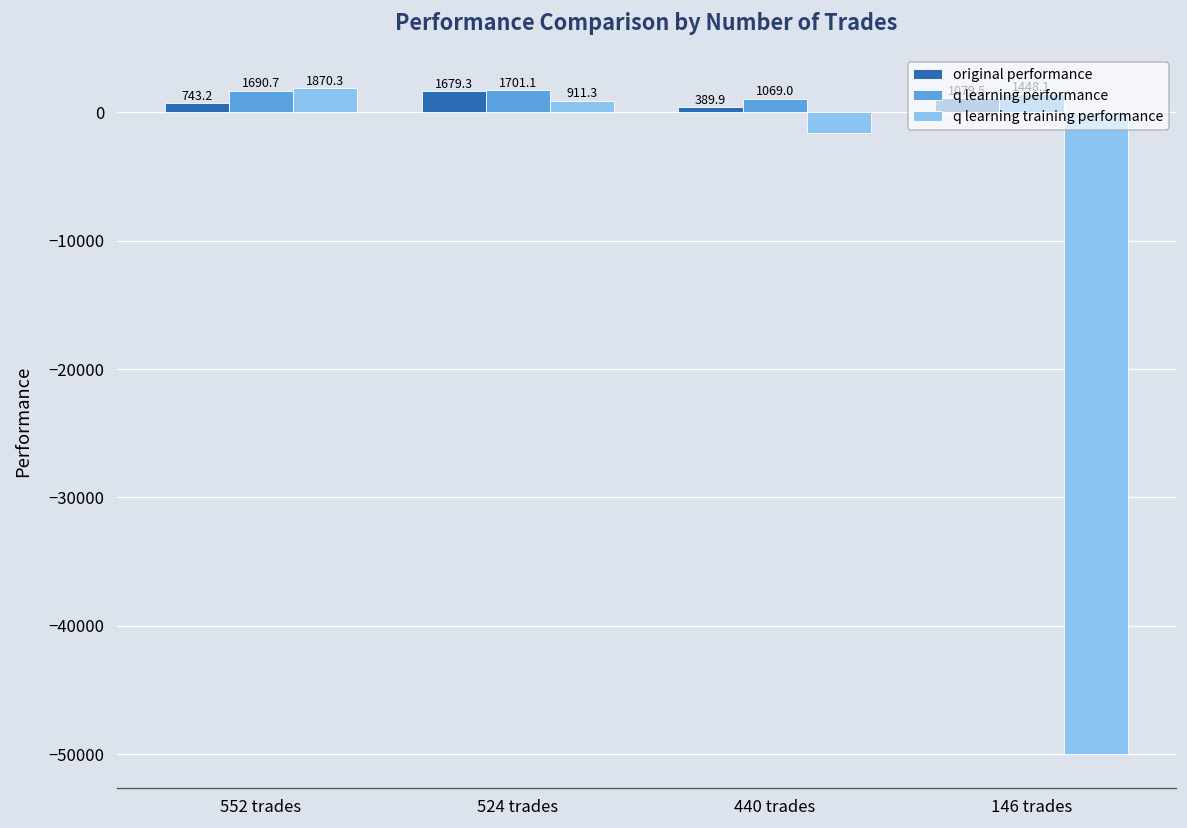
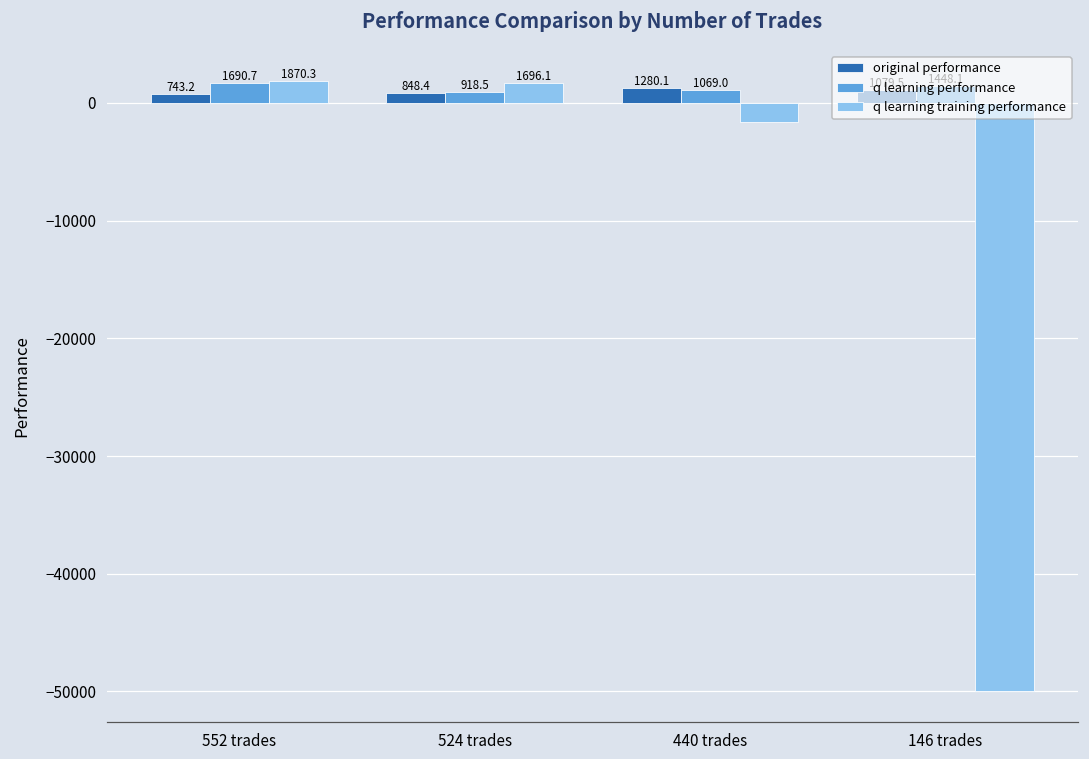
  {
    "original performance": {
      "552 trades": 743.2,
-     "524 trades": 1679.3,
-     "440 trades": 389.9
+     "524 trades": 848.4,
+     "440 trades": 1280.1
    },
    "q learning performance": {
      "552 trades": 1690.7,
-     "524 trades": 1701.1,
+     "524 trades": 918.5,
      "440 trades": 1069.0
    },
    "q learning training performance": {
      "552 trades": 1870.3,
-     "524 trades": 911.3
+     "524 trades": 1696.1
    }
  }
